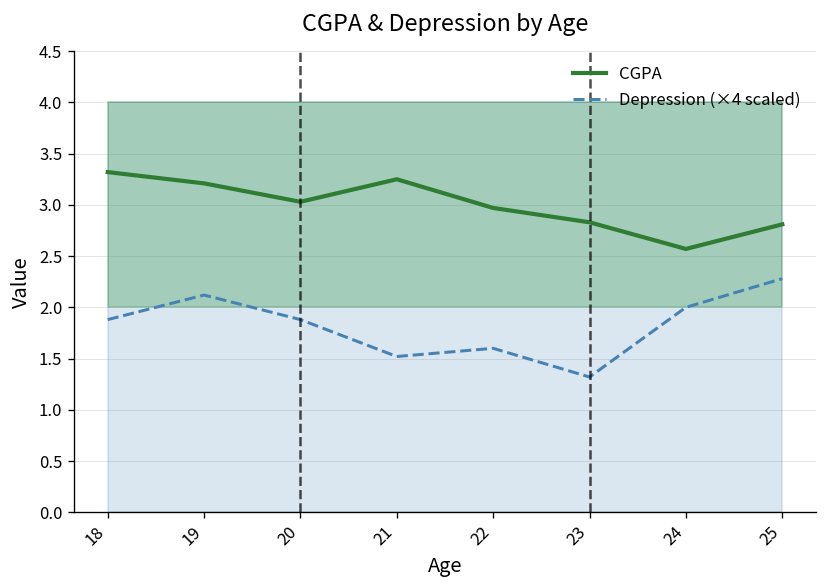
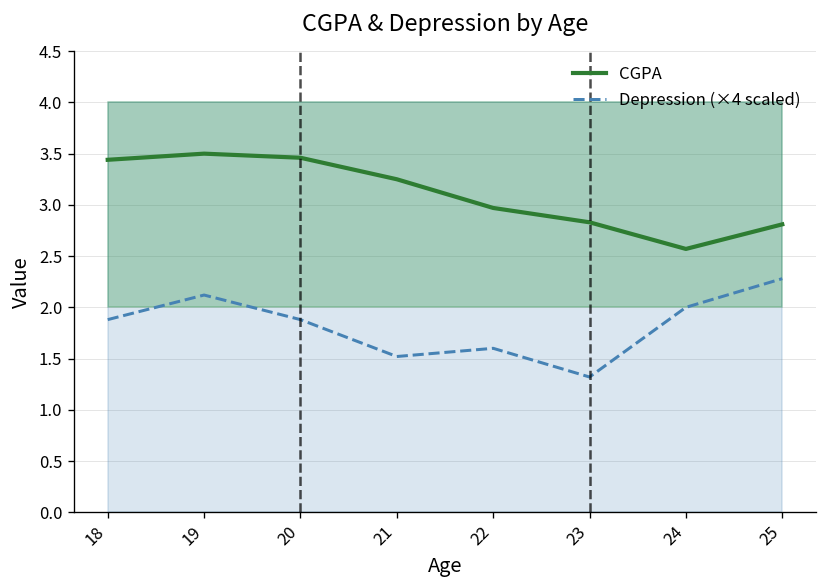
  {
    "CGPA": {
-     "18": 3.3,
-     "19": 3.2,
-     "20": 3.0,
+     "18": 3.4,
+     "19": 3.5,
+     "20": 3.5,
      "21": 3.3,
      "22": 3.0,
      "23": 2.8,
      "24": 2.6,
      "25": 2.8
    },
    "Depression (×4 scaled)": {
      "18": 1.9,
      "19": 2.1,
      "20": 1.9,
      "21": 1.5,
      "22": 1.6,
      "23": 1.3,
      "24": 2.0,
      "25": 2.3
    }
  }
